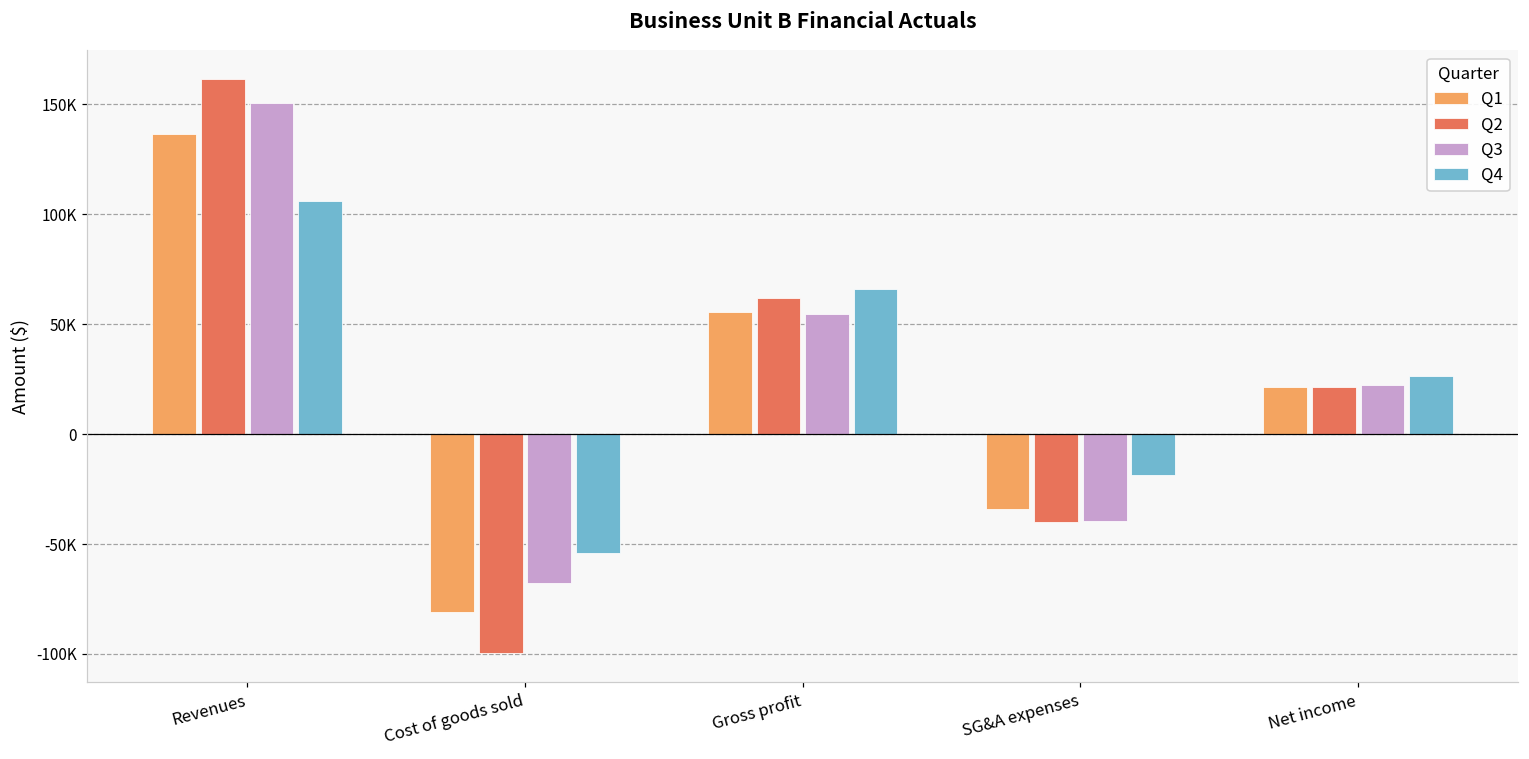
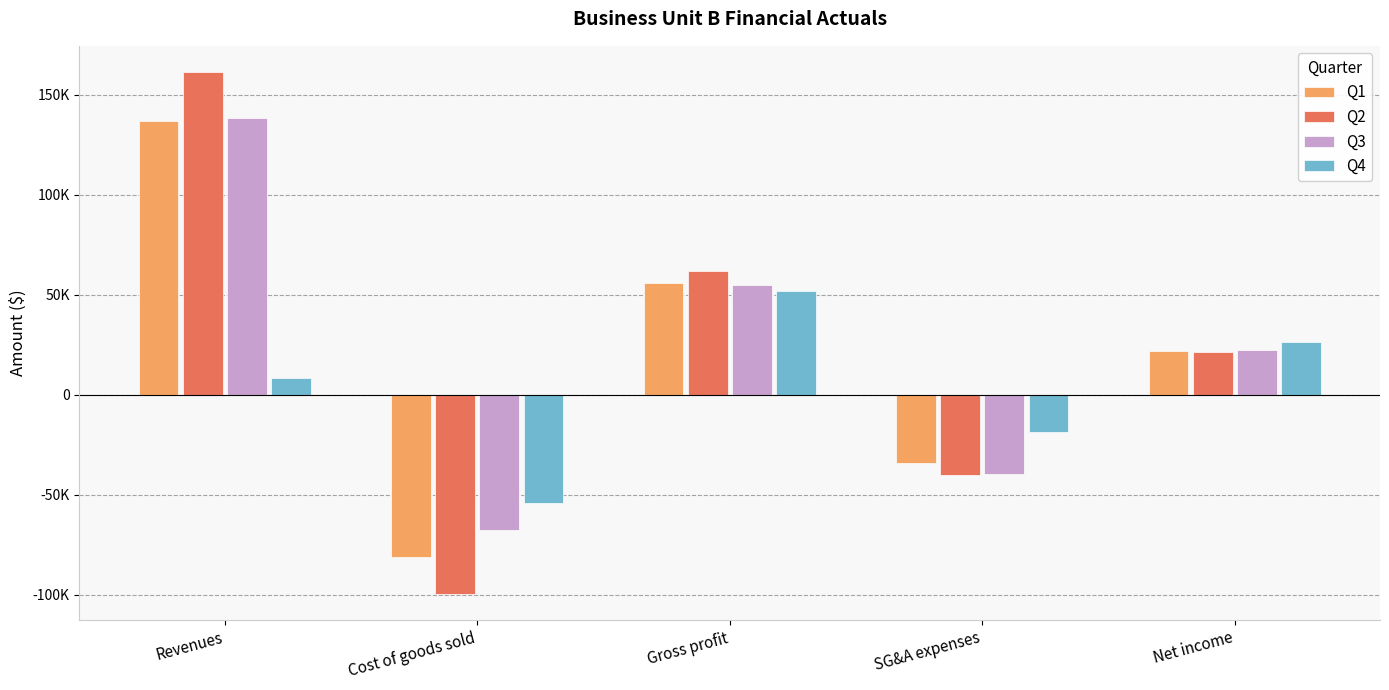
  {
    "Q3": {
-     "Revenues": 151000,
+     "Revenues": 139000,
      "Cost of goods sold": -68000,
      "Gross profit": 55000,
      "SG&A expenses": -40000,
      "Net income": 22000
    },
    "Q4": {
-     "Revenues": 106000,
+     "Revenues": 8000,
      "Cost of goods sold": -54000,
-     "Gross profit": 66000,
+     "Gross profit": 52000,
      "SG&A expenses": -19000,
      "Net income": 26000
    }
  }
